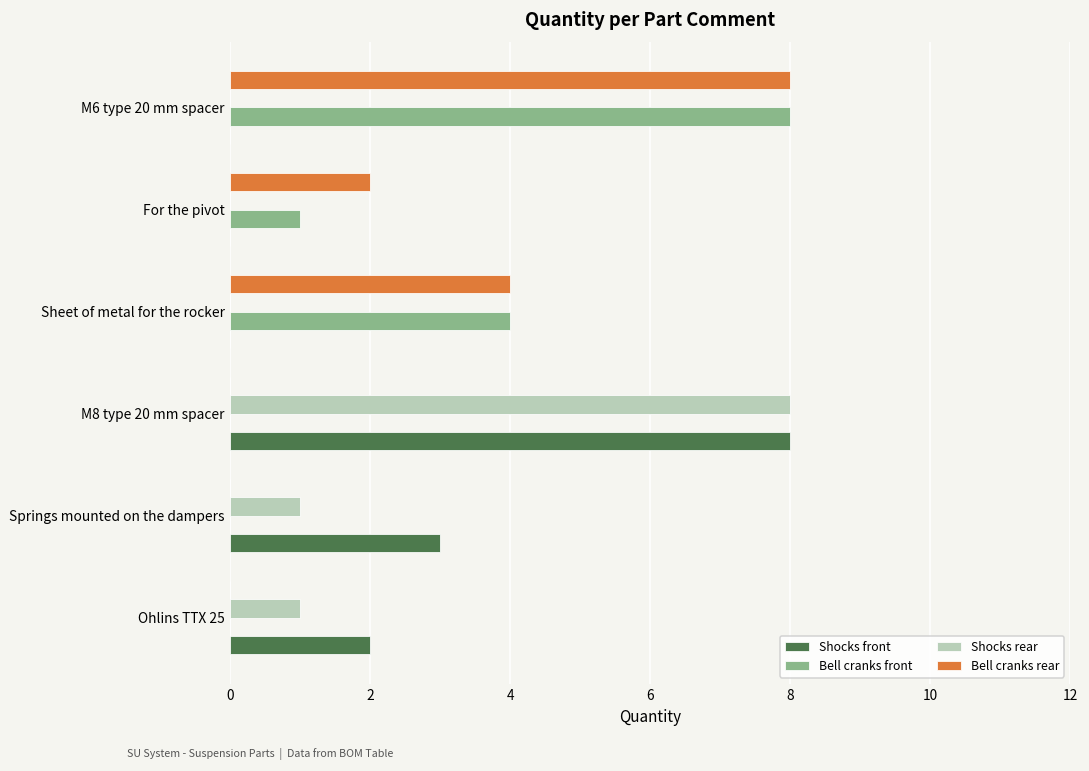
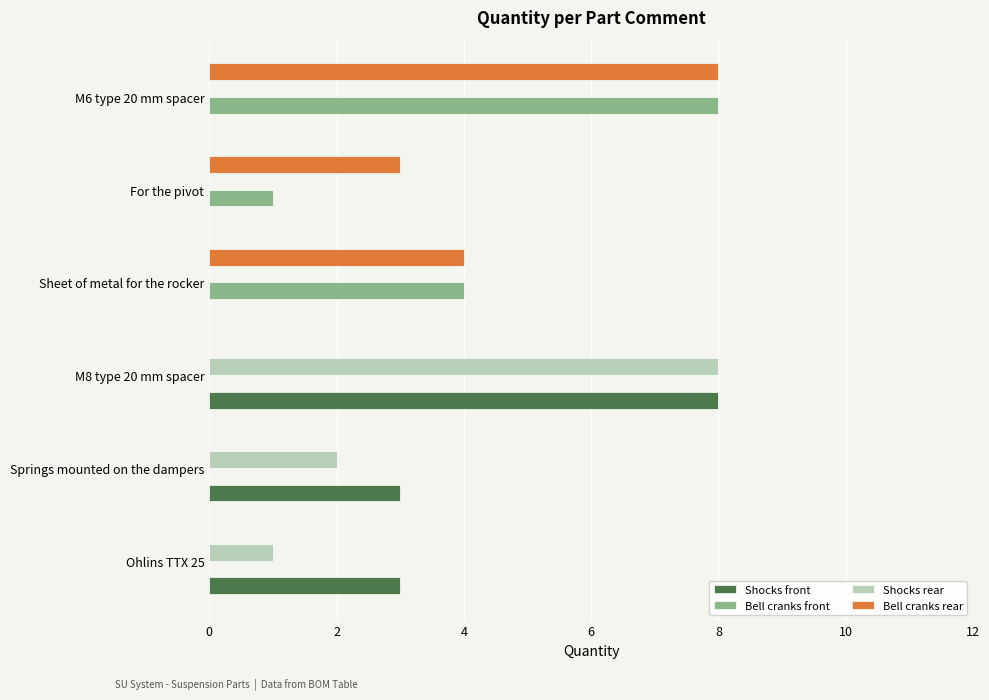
  {
    "Shocks front": {
      "M6 type 20 mm spacer": 0,
      "For the pivot": 0,
      "Sheet of metal for the rocker": 0,
      "M8 type 20 mm spacer": 8,
      "Springs mounted on the dampers": 3,
-     "Ohlins TTX 25": 2
+     "Ohlins TTX 25": 3
    },
    "Bell cranks front": {
      "M6 type 20 mm spacer": 8,
      "For the pivot": 1,
      "Sheet of metal for the rocker": 4,
      "M8 type 20 mm spacer": 0,
      "Springs mounted on the dampers": 0,
      "Ohlins TTX 25": 0
    },
    "Shocks rear": {
      "M6 type 20 mm spacer": 0,
      "For the pivot": 0,
      "Sheet of metal for the rocker": 0,
      "M8 type 20 mm spacer": 8,
-     "Springs mounted on the dampers": 1,
+     "Springs mounted on the dampers": 2,
      "Ohlins TTX 25": 1
    },
    "Bell cranks rear": {
      "M6 type 20 mm spacer": 8,
-     "For the pivot": 2,
+     "For the pivot": 3,
      "Sheet of metal for the rocker": 4,
      "M8 type 20 mm spacer": 0,
      "Springs mounted on the dampers": 0,
      "Ohlins TTX 25": 0
    }
  }
